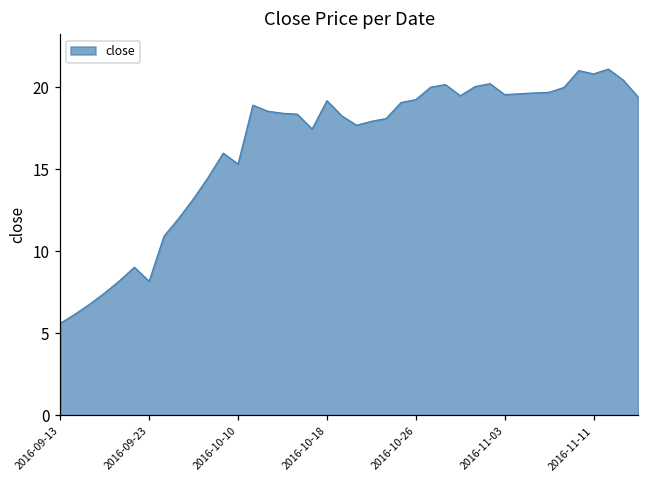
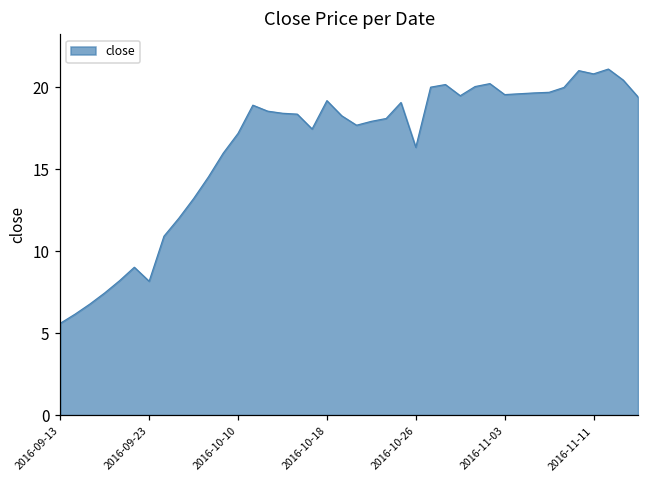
  {
    "2016-09-13": 5.6,
    "2016-09-23": 8.2,
-   "2016-10-10": 15.3,
+   "2016-10-10": 17.2,
    "2016-10-18": 19.2,
-   "2016-10-26": 19.3,
+   "2016-10-26": 16.3,
    "2016-11-03": 19.6,
    "2016-11-11": 20.8
  }
